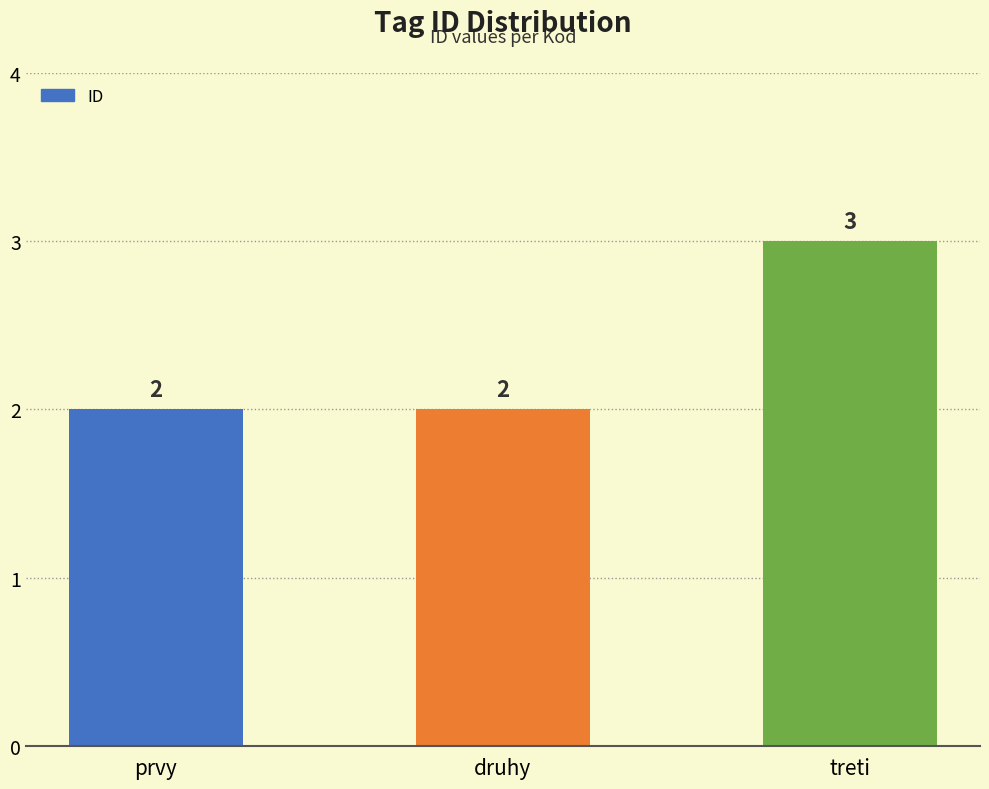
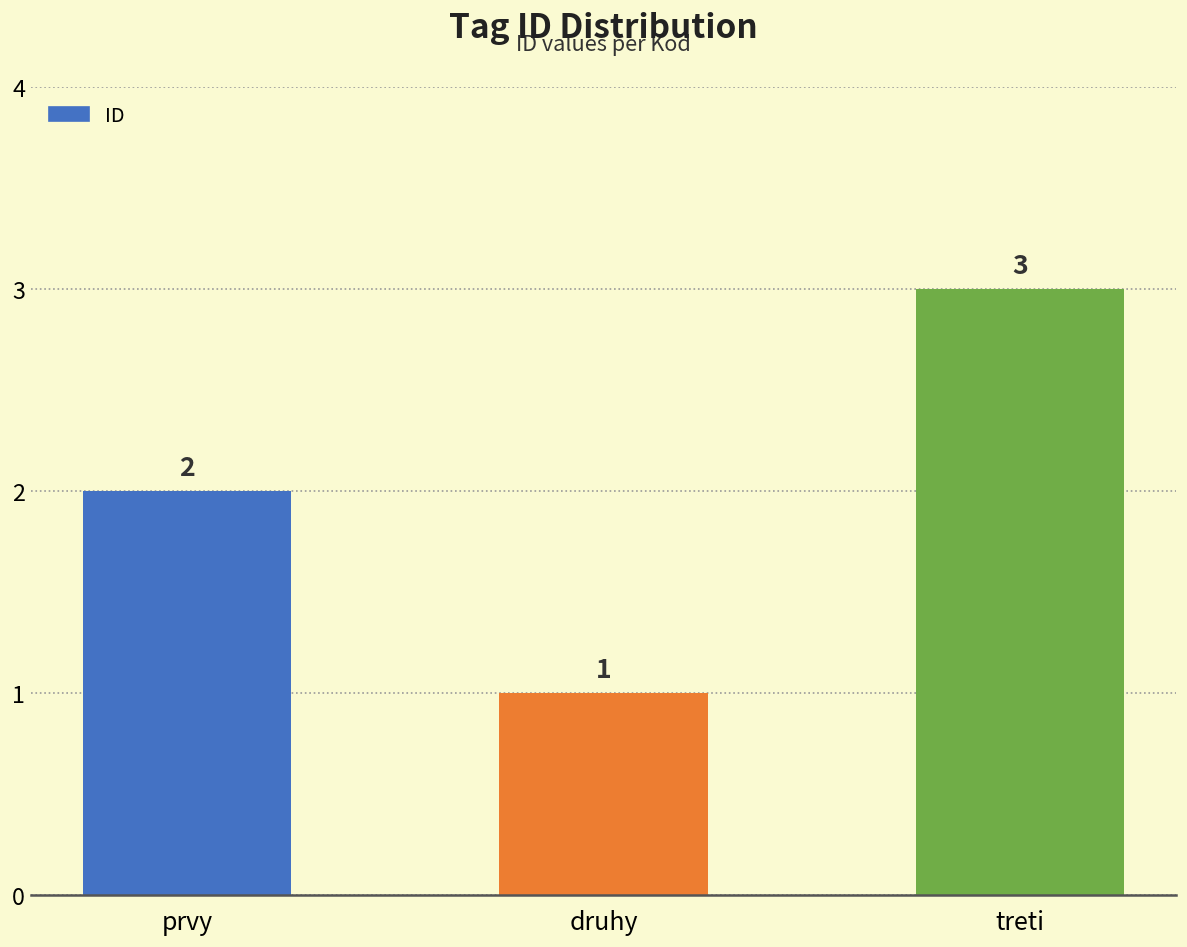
  {
    "prvy": 2,
-   "druhy": 2,
+   "druhy": 1,
    "treti": 3
  }
